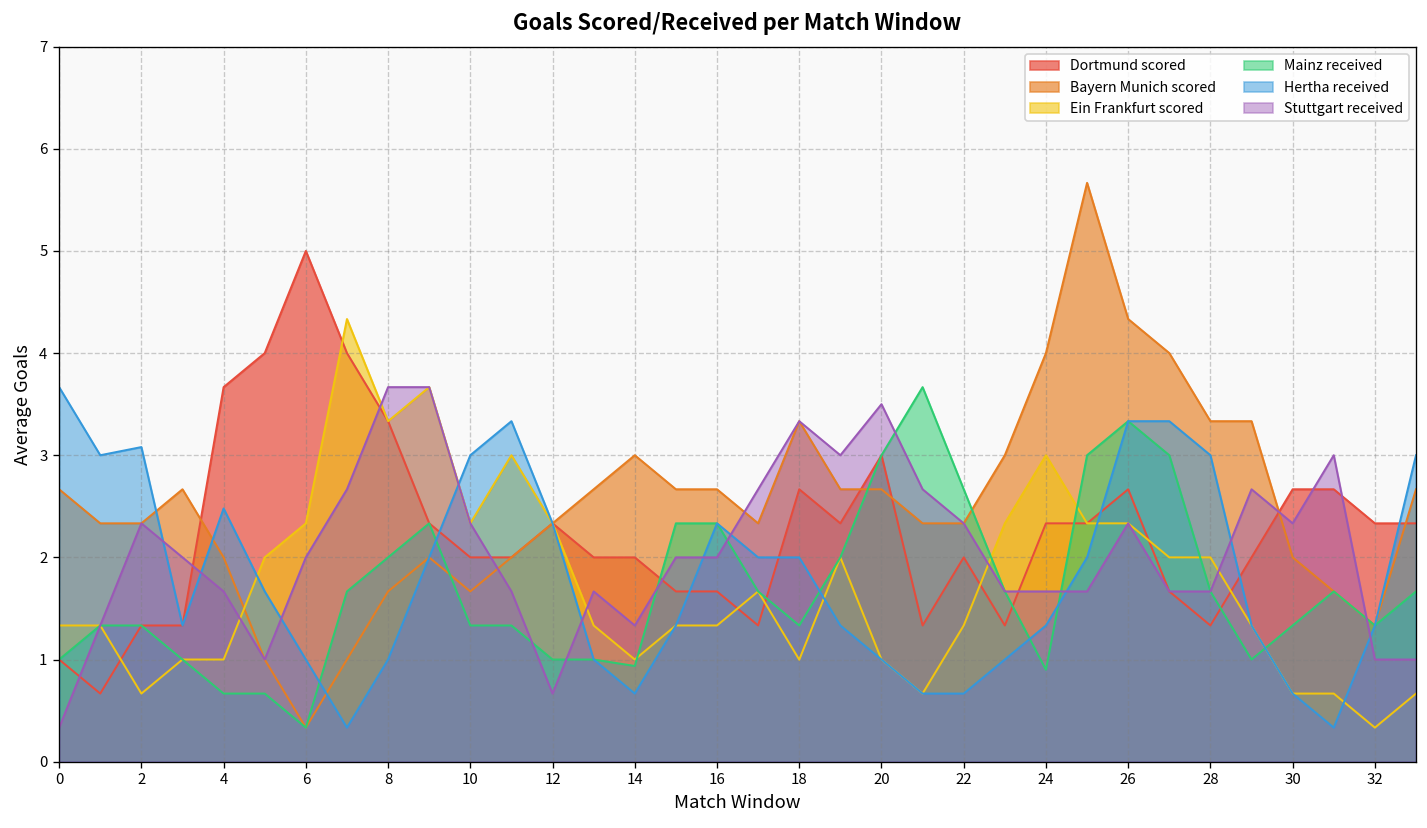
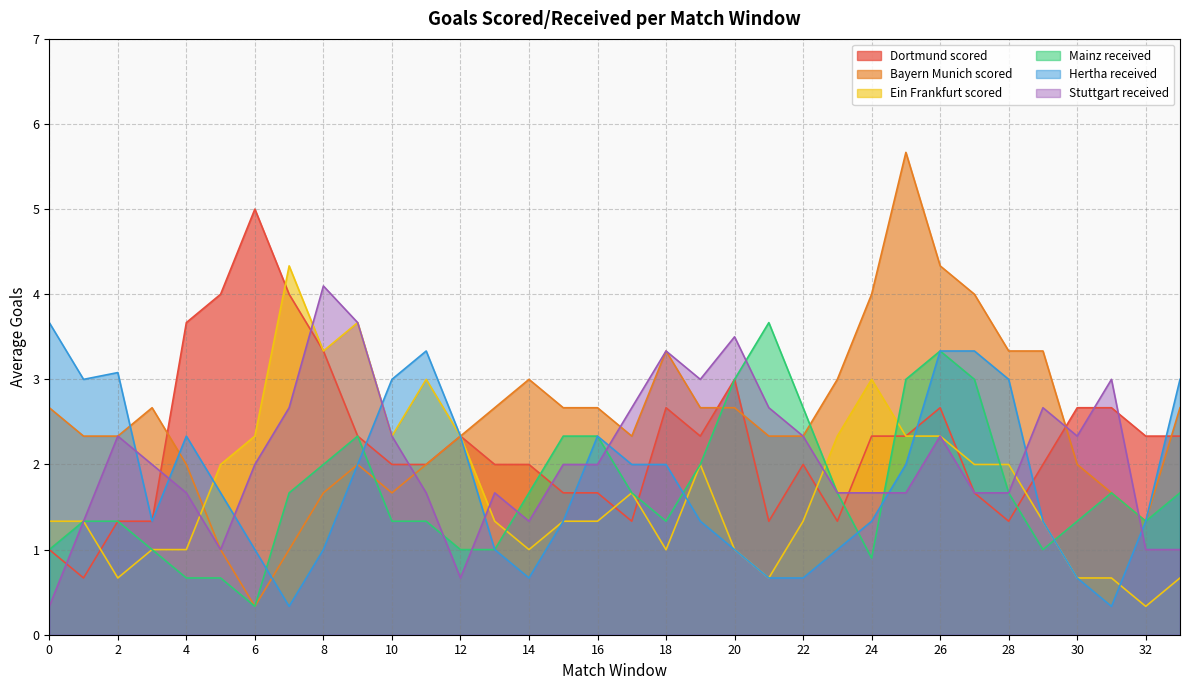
  {
    "Ein Frankfurt scored": {
      "0": 1.3,
      "2": 0.7,
      "4": 1.0,
      "6": 2.3,
      "14": 1.0,
      "16": 1.3,
      "18": 1.0,
      "22": 1.3,
      "24": 3.0,
      "28": 2.0,
      "32": 0.3
    },
    "Mainz received": {
      "4": 0.7,
      "8": 2.0,
      "10": 1.3,
      "12": 1.0,
-     "14": 0.9,
+     "14": 1.7,
      "18": 1.3,
      "22": 2.7,
      "24": 0.9,
      "30": 1.3
    },
    "Hertha received": {
      "0": 3.7,
      "2": 3.1,
-     "4": 2.5,
+     "4": 2.3,
      "6": 1.0,
      "8": 1.0,
      "10": 3.0,
      "14": 0.7,
      "18": 2.0,
      "22": 0.7,
      "24": 1.3,
      "28": 3.0
    },
    "Stuttgart received": {
      "0": 0.3,
      "4": 1.7,
      "6": 2.0,
-     "8": 3.7,
+     "8": 4.1,
      "12": 0.7,
      "14": 1.3,
      "16": 2.0,
      "20": 3.5,
      "24": 1.7,
      "30": 2.3,
      "32": 1.0
    }
  }
